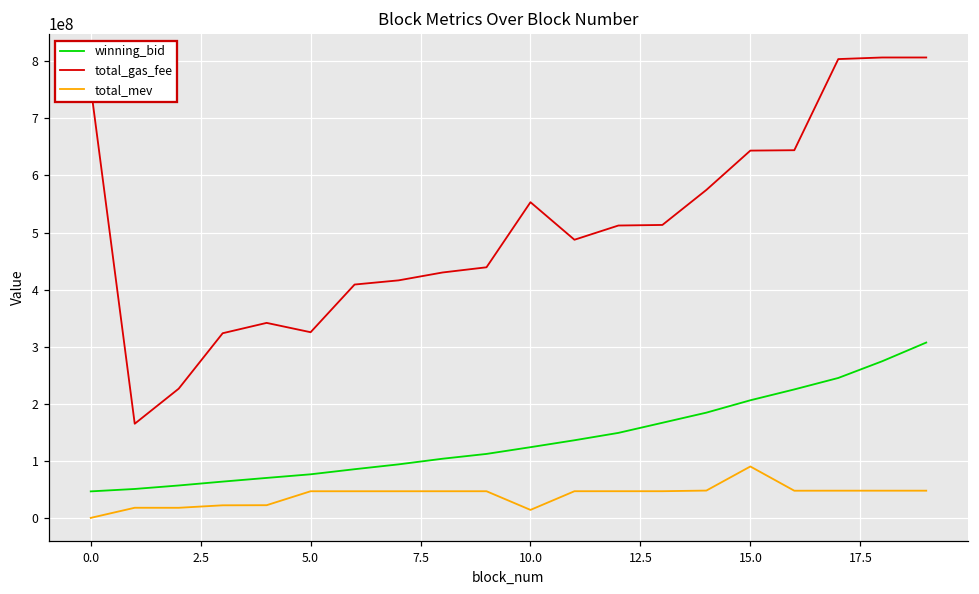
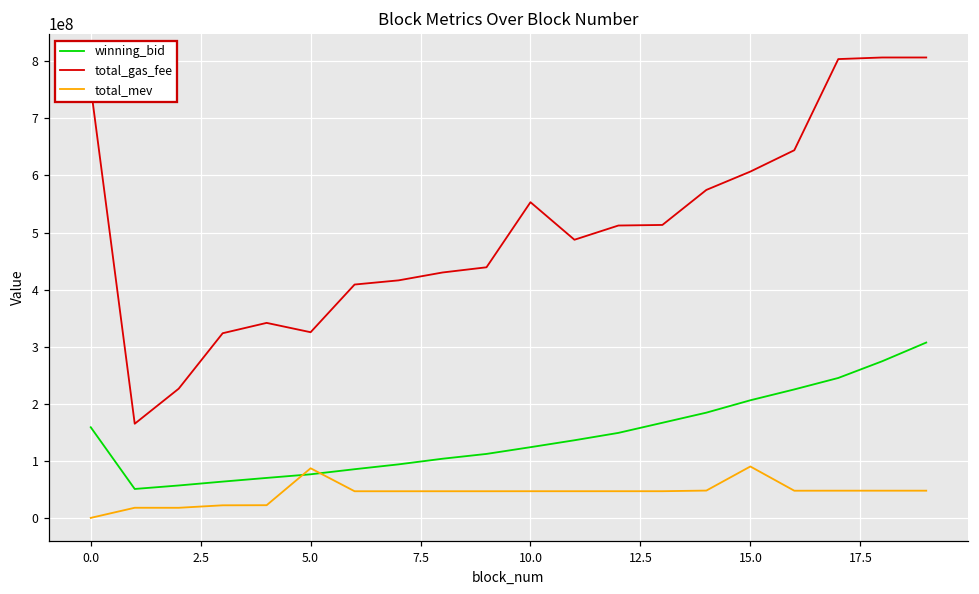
  {
    "winning_bid": {
-     "0.0": 50000000,
+     "0.0": 160000000,
      "5.0": 80000000,
      "10.0": 120000000,
      "15.0": 210000000
    },
    "total_gas_fee": {
      "5.0": 330000000,
      "10.0": 550000000,
-     "15.0": 640000000
+     "15.0": 610000000
    },
    "total_mev": {
      "0.0": 0,
-     "5.0": 50000000,
-     "10.0": 10000000,
+     "5.0": 90000000,
+     "10.0": 50000000,
      "15.0": 90000000
    }
  }
